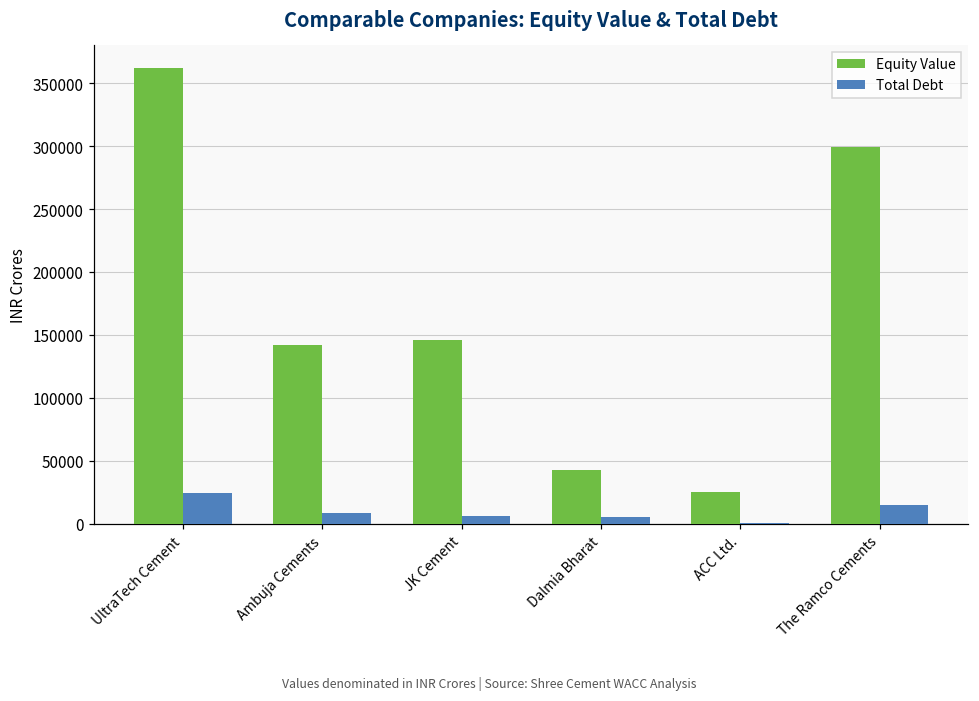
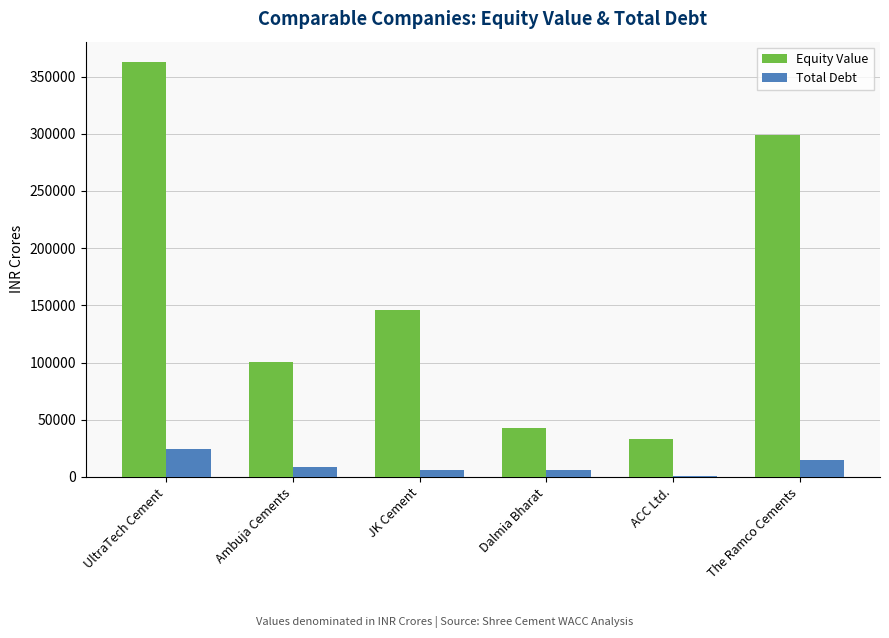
  {
    "Equity Value": {
      "UltraTech Cement": 362000,
-     "Ambuja Cements": 142000,
+     "Ambuja Cements": 100000,
      "JK Cement": 146000,
      "Dalmia Bharat": 43000,
-     "ACC Ltd.": 25000,
+     "ACC Ltd.": 33000,
      "The Ramco Cements": 299000
    },
    "Total Debt": {
      "UltraTech Cement": 24000,
      "Ambuja Cements": 8000,
      "JK Cement": 6000,
      "Dalmia Bharat": 6000,
      "The Ramco Cements": 15000
    }
  }
